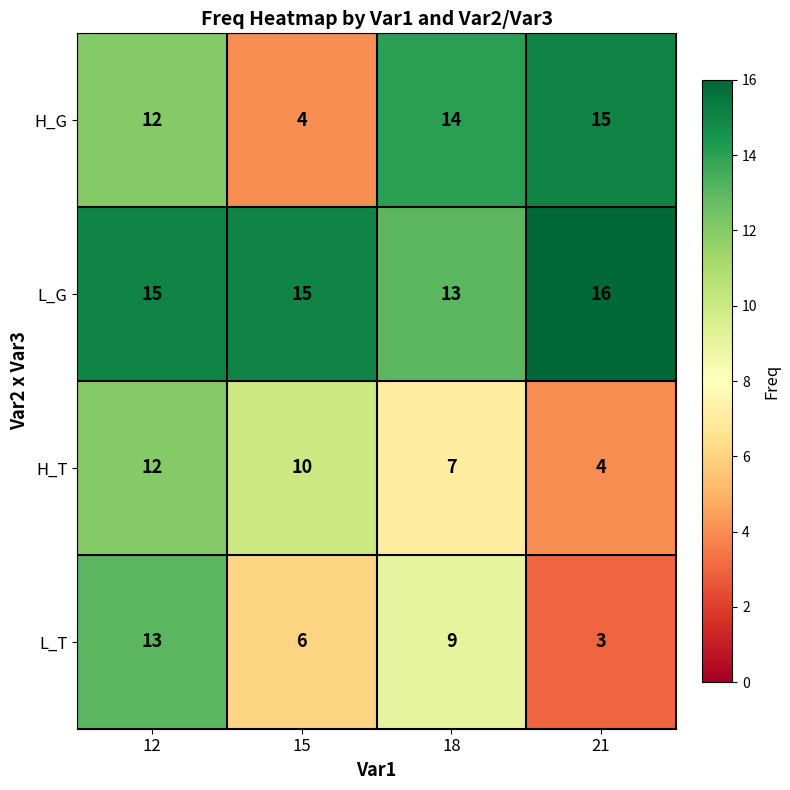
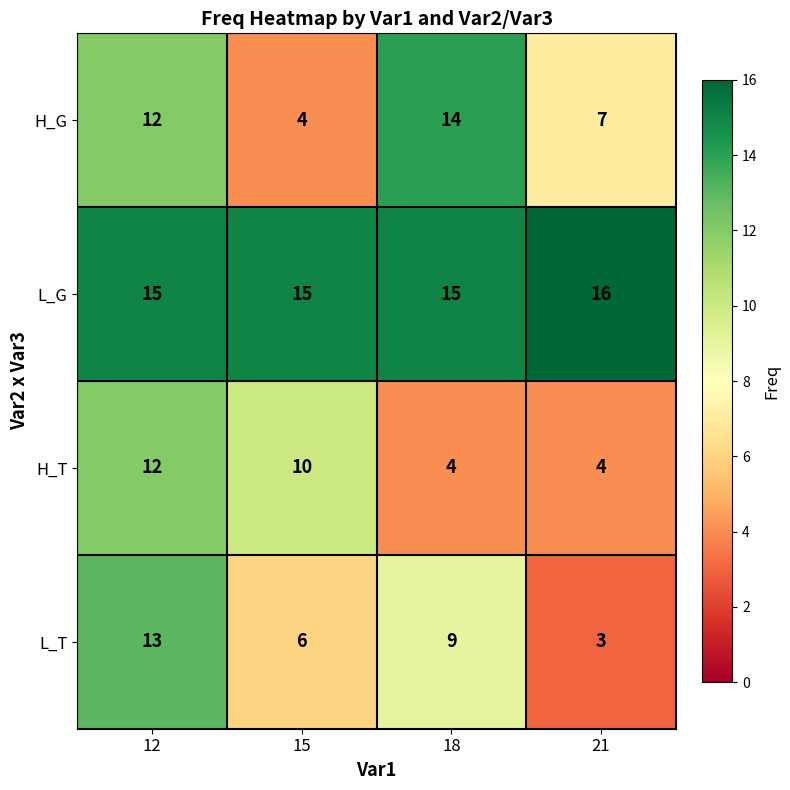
  {
    "H_G": {
      "12": 12,
      "15": 4,
      "18": 14,
-     "21": 15
+     "21": 7
    },
    "L_G": {
      "12": 15,
      "15": 15,
-     "18": 13,
+     "18": 15,
      "21": 16
    },
    "H_T": {
      "12": 12,
      "15": 10,
-     "18": 7,
+     "18": 4,
      "21": 4
    },
    "L_T": {
      "12": 13,
      "15": 6,
      "18": 9,
      "21": 3
    }
  }
